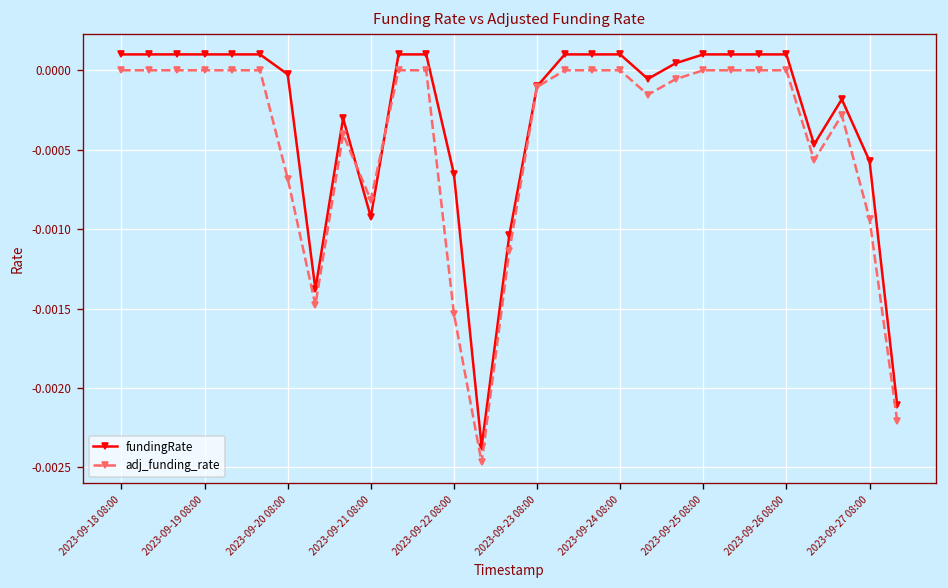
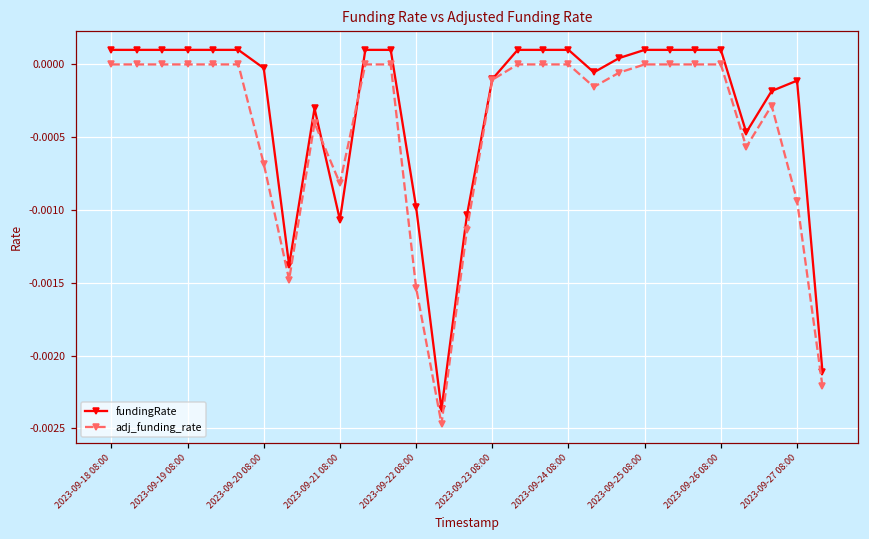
  {
    "fundingRate": {
      "2023-09-18 08:00": 0.00010,
      "2023-09-19 08:00": 0.00010,
      "2023-09-20 08:00": -0.00003,
-     "2023-09-21 08:00": -0.00092,
-     "2023-09-22 08:00": -0.00065,
+     "2023-09-21 08:00": -0.00107,
+     "2023-09-22 08:00": -0.00098,
      "2023-09-24 08:00": 0.00010,
      "2023-09-25 08:00": 0.00010,
      "2023-09-26 08:00": 0.00010,
-     "2023-09-27 08:00": -0.00057
+     "2023-09-27 08:00": -0.00011
    },
    "adj_funding_rate": {
      "2023-09-18 08:00": 0.00000,
      "2023-09-19 08:00": 0.00000,
      "2023-09-20 08:00": -0.00068,
      "2023-09-21 08:00": -0.00082,
      "2023-09-22 08:00": -0.00153,
      "2023-09-24 08:00": 0.00000,
      "2023-09-25 08:00": 0.00000,
      "2023-09-26 08:00": 0.00000,
      "2023-09-27 08:00": -0.00093
    }
  }
